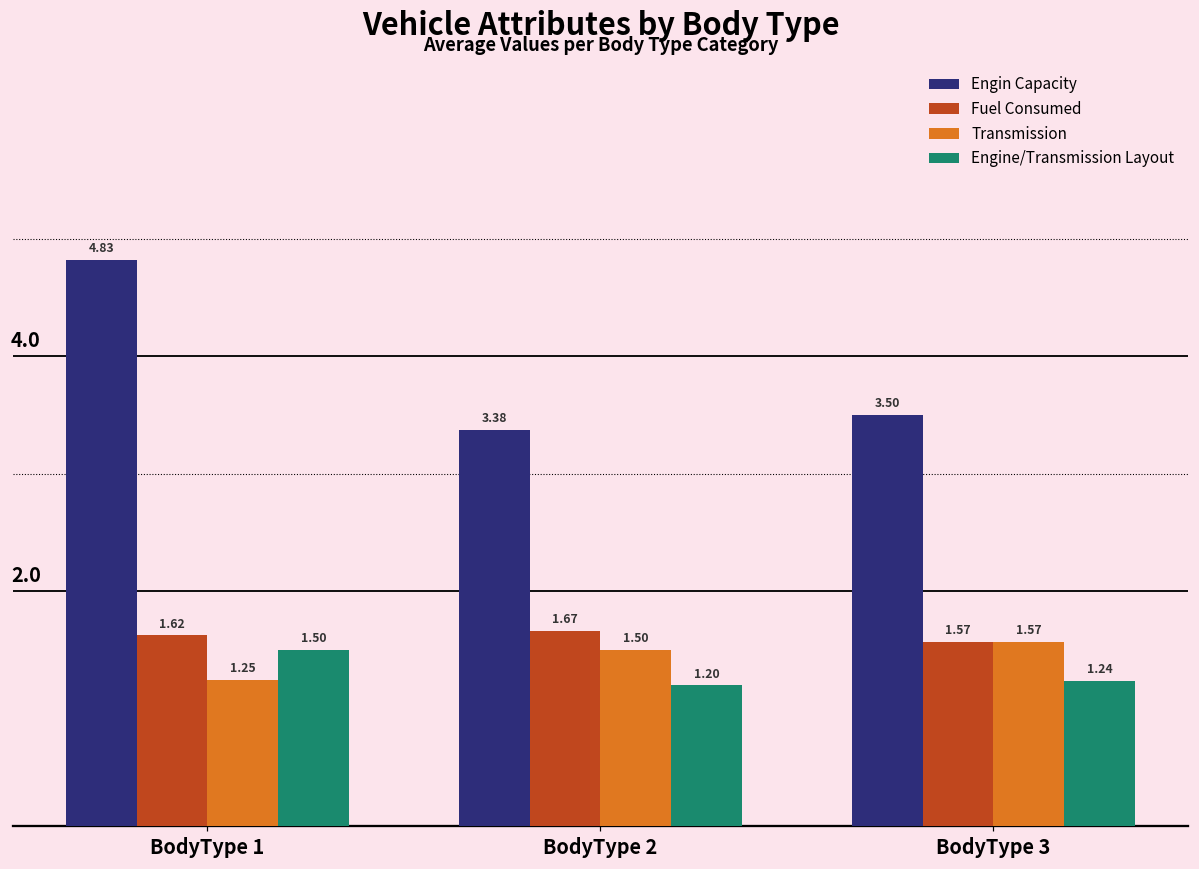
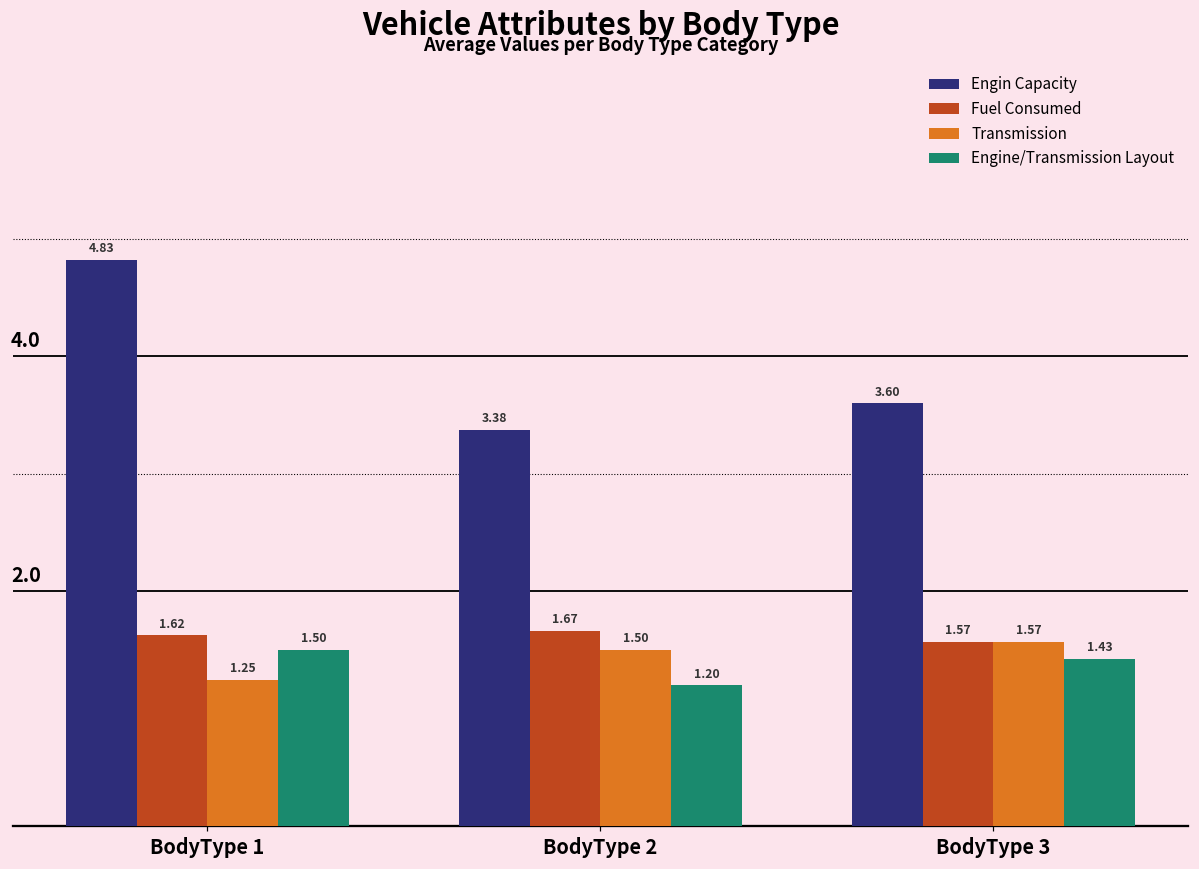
  {
    "Engin Capacity": {
      "BodyType 1": 4.83,
      "BodyType 2": 3.38,
-     "BodyType 3": 3.50
+     "BodyType 3": 3.60
    },
    "Engine/Transmission Layout": {
      "BodyType 1": 1.50,
      "BodyType 2": 1.20,
-     "BodyType 3": 1.24
+     "BodyType 3": 1.43
    }
  }
